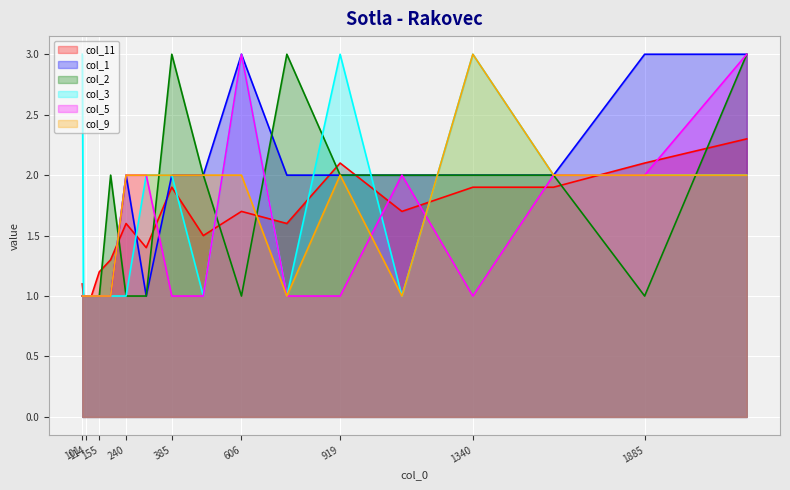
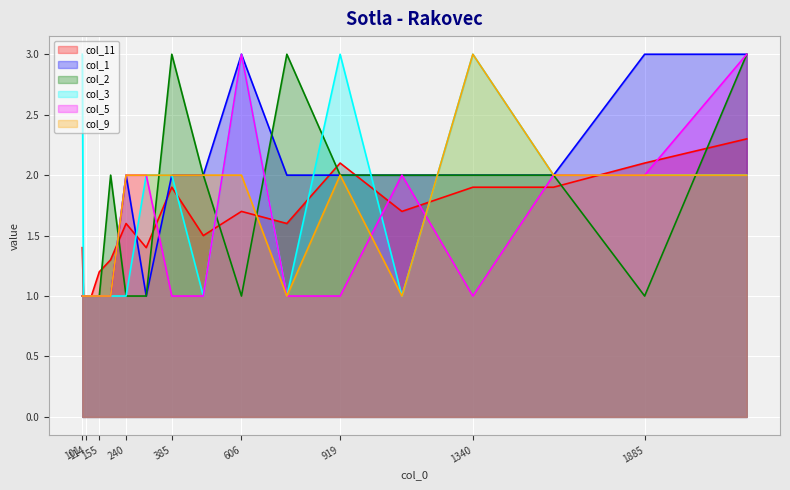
  {
    "col_11": {
-     "101": 1.1,
+     "101": 1.4,
      "155": 1.2,
      "240": 1.6,
      "385": 1.9,
      "606": 1.7,
      "919": 2.1,
      "1340": 1.9,
      "1885": 2.1
    },
    "col_1": {
      "1885": 3.0
    },
    "col_2": {
      "385": 3.0,
      "606": 1.0,
      "1885": 1.0
    },
    "col_3": {
      "919": 3.0
    },
    "col_5": {
      "385": 1.0,
      "919": 1.0,
      "1340": 1.0
    },
    "col_9": {
      "606": 2.0
    }
  }
